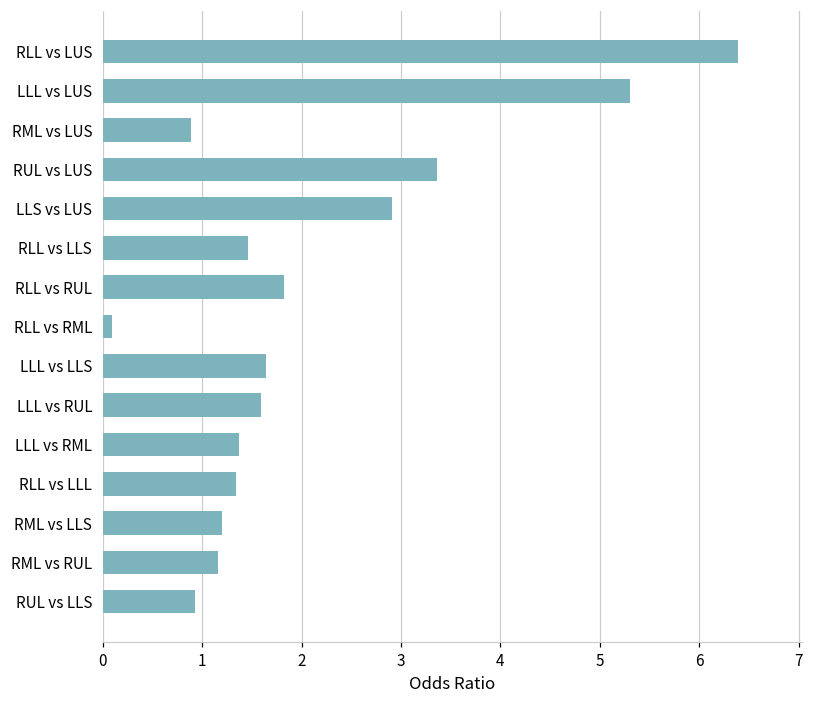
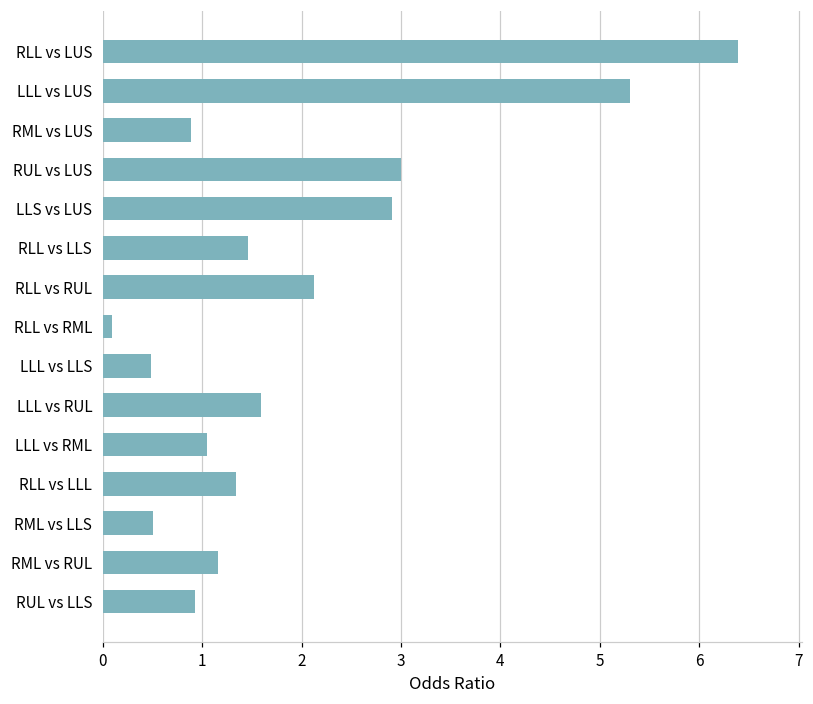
  {
    "RLL vs LUS": 6.4,
    "LLL vs LUS": 5.3,
    "RML vs LUS": 0.9,
-   "RUL vs LUS": 3.4,
+   "RUL vs LUS": 3.0,
    "LLS vs LUS": 2.9,
    "RLL vs LLS": 1.5,
-   "RLL vs RUL": 1.8,
+   "RLL vs RUL": 2.1,
    "RLL vs RML": 0.1,
-   "LLL vs LLS": 1.6,
+   "LLL vs LLS": 0.5,
    "LLL vs RUL": 1.6,
-   "LLL vs RML": 1.4,
+   "LLL vs RML": 1.1,
    "RLL vs LLL": 1.3,
-   "RML vs LLS": 1.2,
+   "RML vs LLS": 0.5,
    "RML vs RUL": 1.2,
    "RUL vs LLS": 0.9
  }
